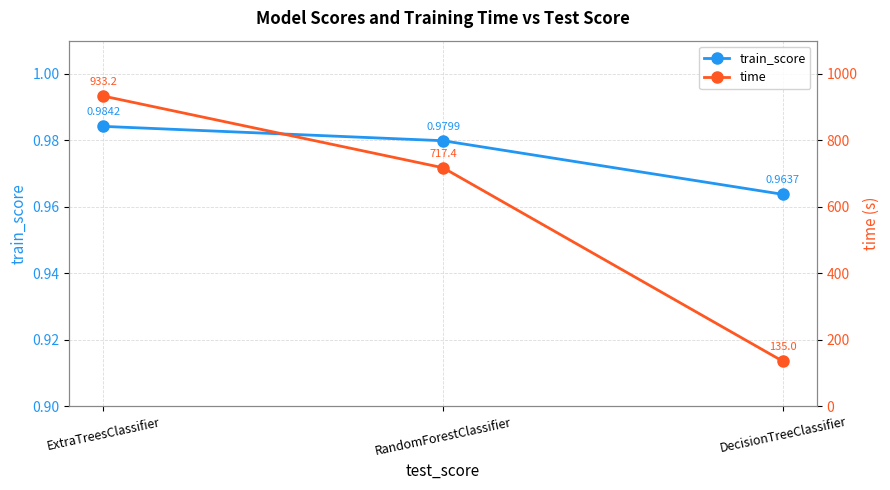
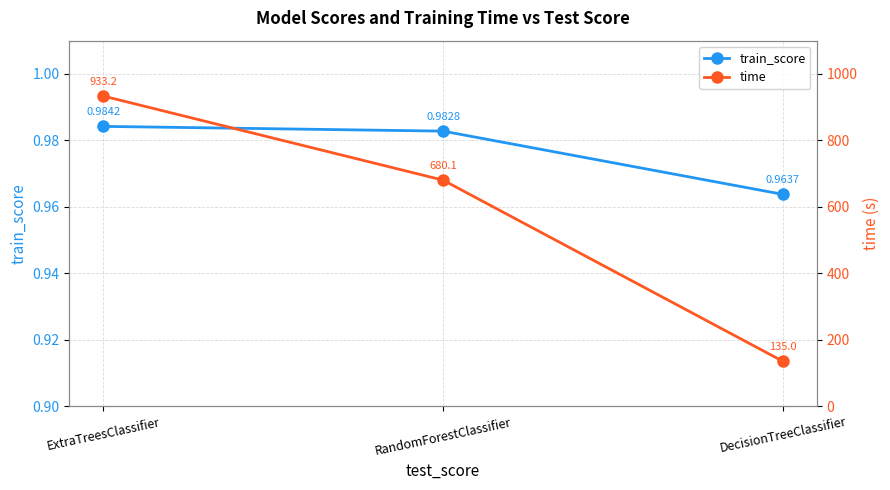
  {
    "train_score": {
      "ExtraTreesClassifier": 0.9842,
-     "RandomForestClassifier": 0.9799,
+     "RandomForestClassifier": 0.9828,
      "DecisionTreeClassifier": 0.9637
    },
    "time": {
      "ExtraTreesClassifier": 933.2,
-     "RandomForestClassifier": 717.4,
+     "RandomForestClassifier": 680.1,
      "DecisionTreeClassifier": 135.0
    }
  }
